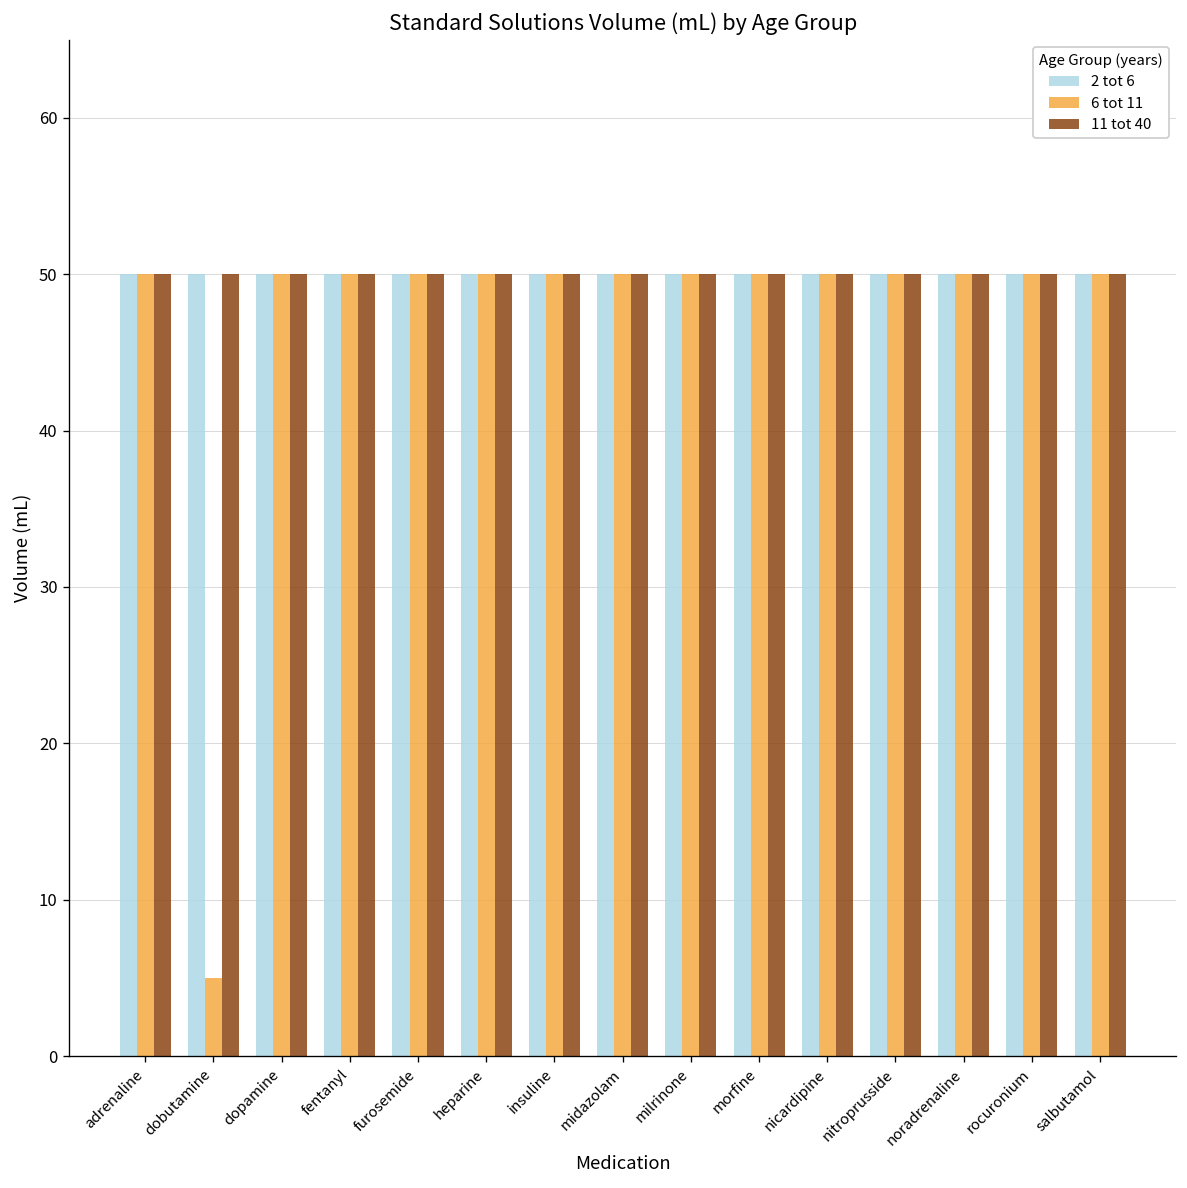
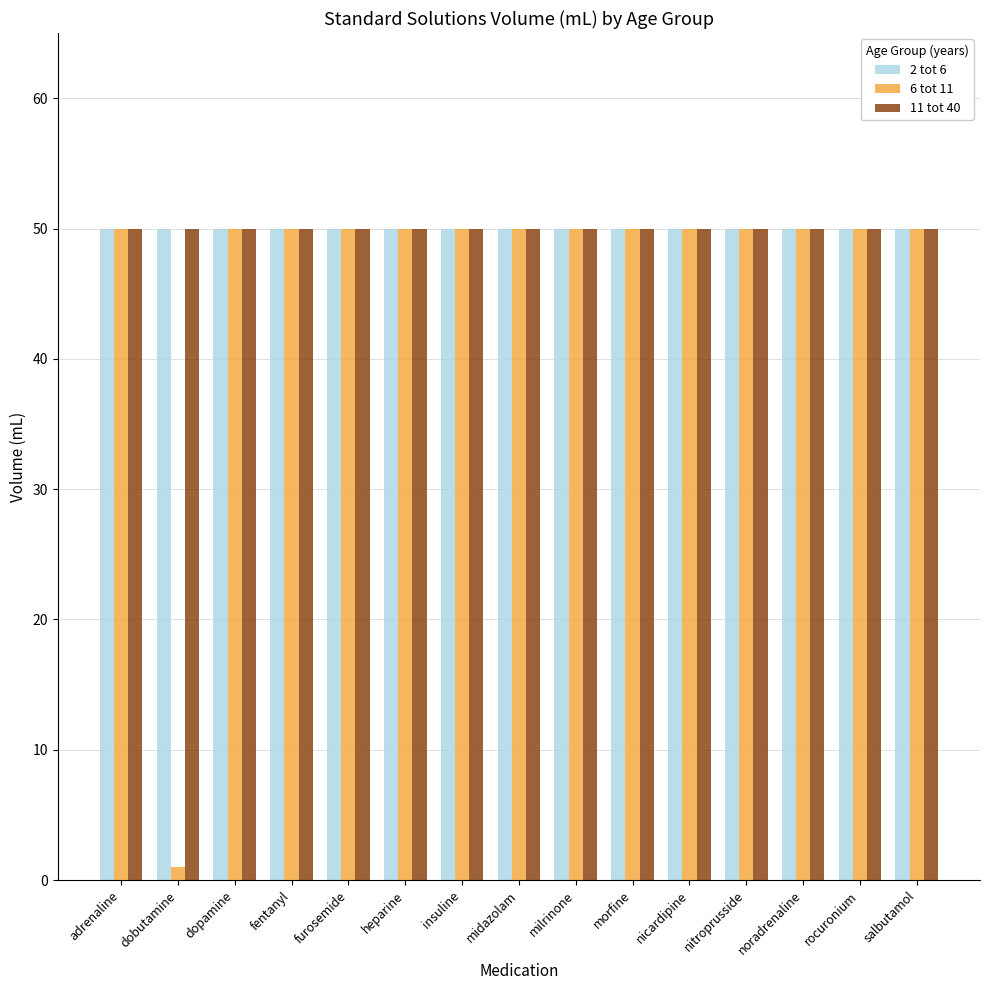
  {
    "2 tot 6": {
      "adrenaline": 50,
      "dobutamine": 50,
      "dopamine": 50,
      "fentanyl": 50,
      "furosemide": 50,
      "heparine": 50,
      "insuline": 50,
      "midazolam": 50,
      "milrinone": 50,
      "morfine": 50,
      "nicardipine": 50,
      "nitroprusside": 50,
      "noradrenaline": 50,
      "rocuronium": 50,
      "salbutamol": 50
    },
    "6 tot 11": {
      "adrenaline": 50,
-     "dobutamine": 5,
+     "dobutamine": 1,
      "dopamine": 50,
      "fentanyl": 50,
      "furosemide": 50,
      "heparine": 50,
      "insuline": 50,
      "midazolam": 50,
      "milrinone": 50,
      "morfine": 50,
      "nicardipine": 50,
      "nitroprusside": 50,
      "noradrenaline": 50,
      "rocuronium": 50,
      "salbutamol": 50
    },
    "11 tot 40": {
      "adrenaline": 50,
      "dobutamine": 50,
      "dopamine": 50,
      "fentanyl": 50,
      "furosemide": 50,
      "heparine": 50,
      "insuline": 50,
      "midazolam": 50,
      "milrinone": 50,
      "morfine": 50,
      "nicardipine": 50,
      "nitroprusside": 50,
      "noradrenaline": 50,
      "rocuronium": 50,
      "salbutamol": 50
    }
  }
